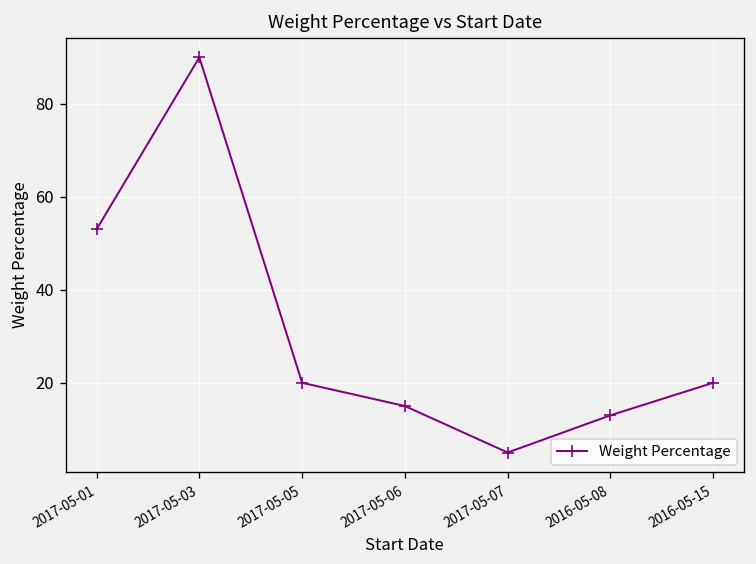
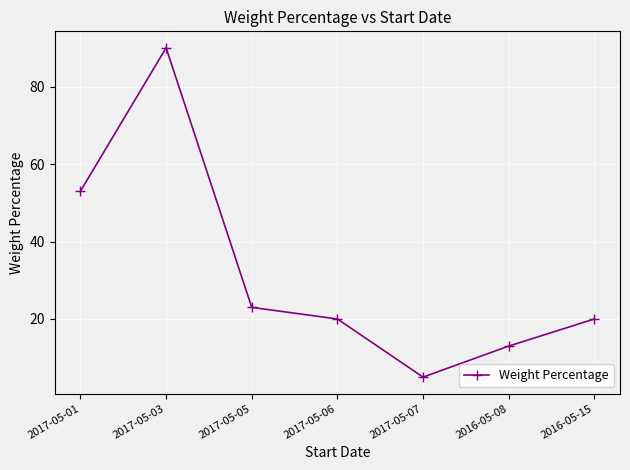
  {
    "2017-05-01": 53,
    "2017-05-03": 90,
-   "2017-05-05": 20,
-   "2017-05-06": 15,
+   "2017-05-05": 23,
+   "2017-05-06": 20,
    "2017-05-07": 5,
    "2016-05-08": 13,
    "2016-05-15": 20
  }
